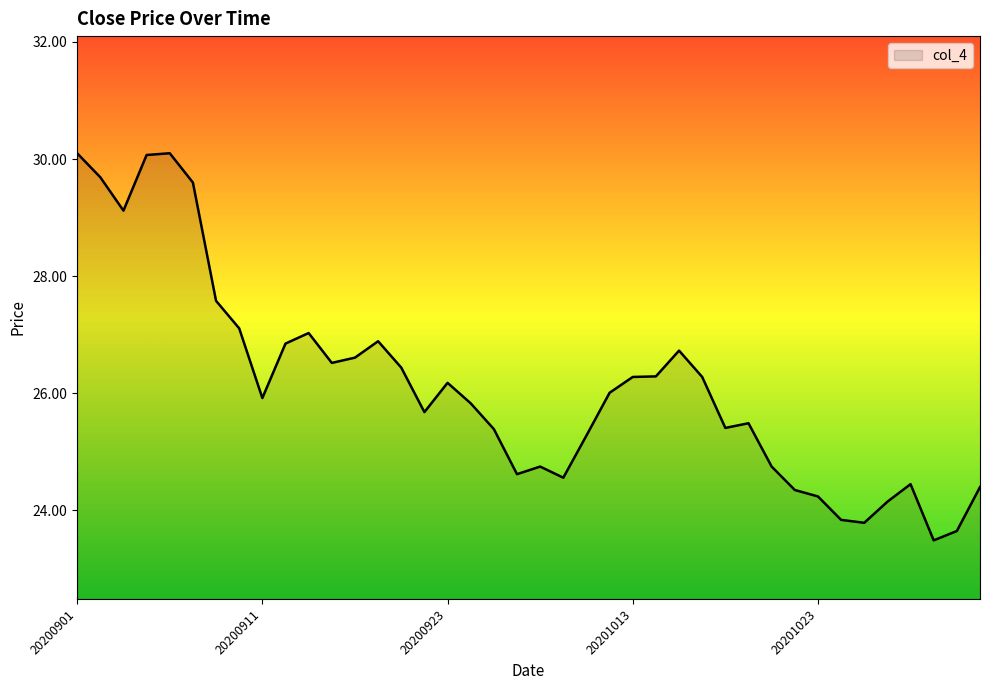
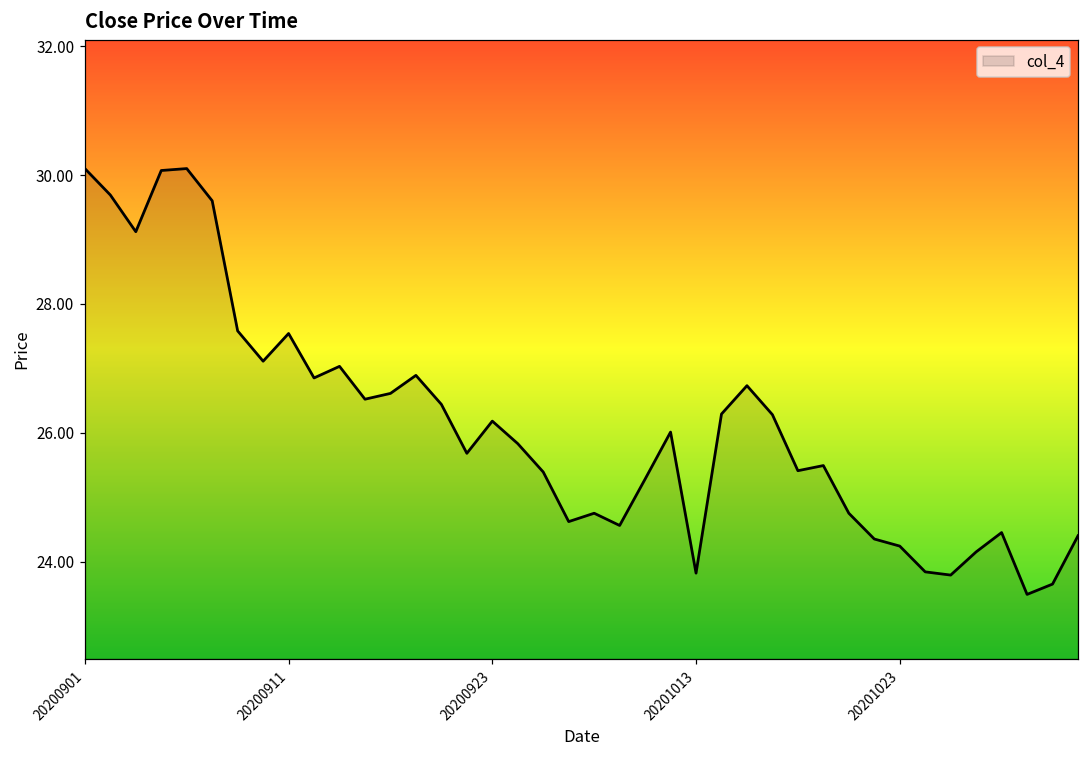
  {
    "20200901": 30.1,
-   "20200911": 25.9,
+   "20200911": 27.5,
    "20200923": 26.2,
-   "20201013": 26.3,
+   "20201013": 23.8,
    "20201023": 24.2
  }
